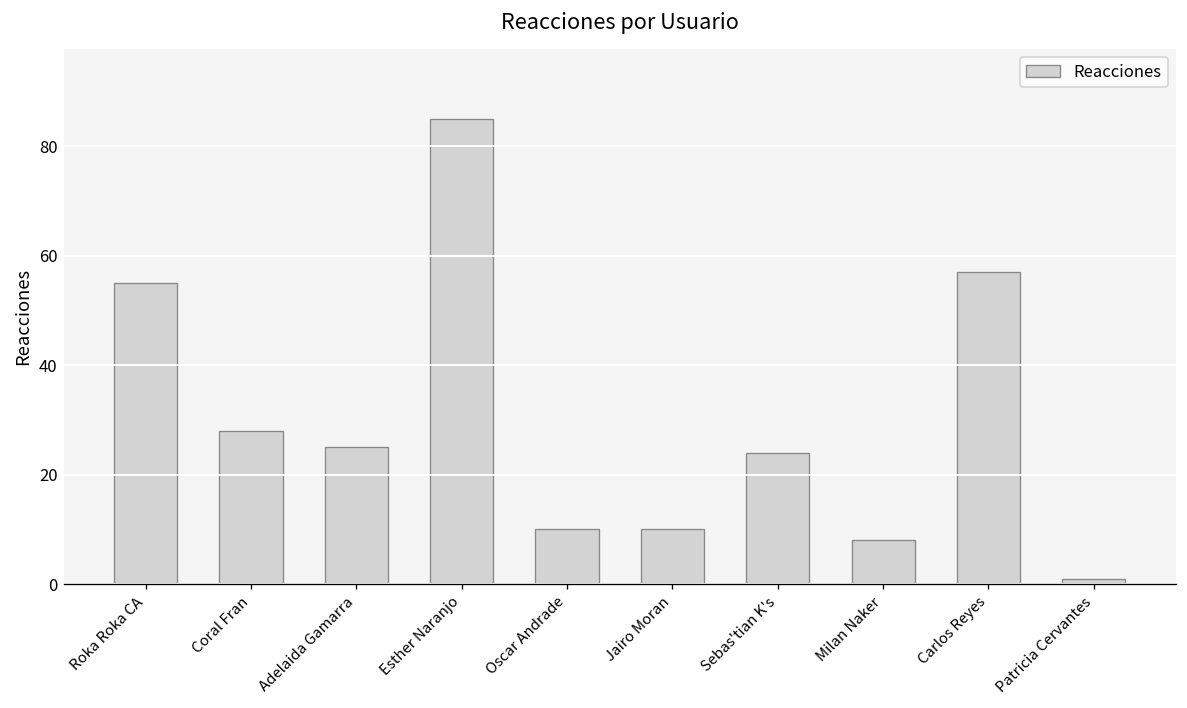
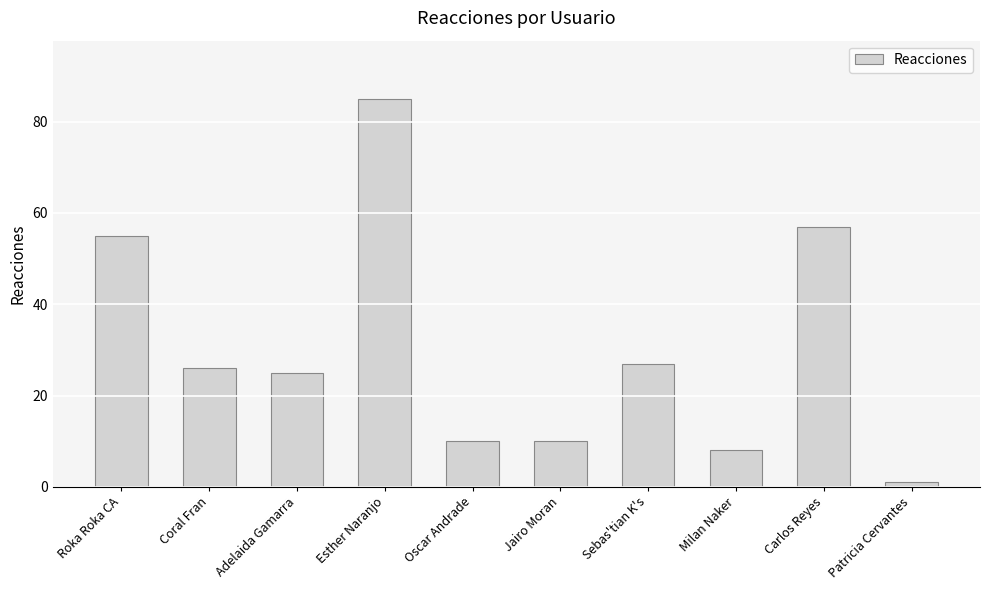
  {
    "Roka Roka CA": 55,
-   "Coral Fran": 28,
+   "Coral Fran": 26,
    "Adelaida Gamarra": 25,
    "Esther Naranjo": 85,
    "Oscar Andrade": 10,
    "Jairo Moran": 10,
-   "Sebas'tian K's": 24,
+   "Sebas'tian K's": 27,
    "Milan Naker": 8,
    "Carlos Reyes": 57,
    "Patricia Cervantes": 1
  }
